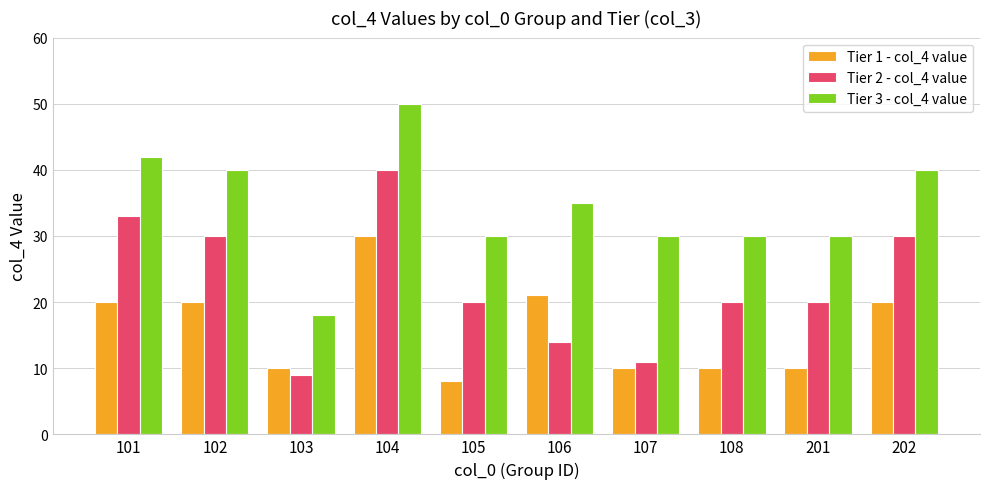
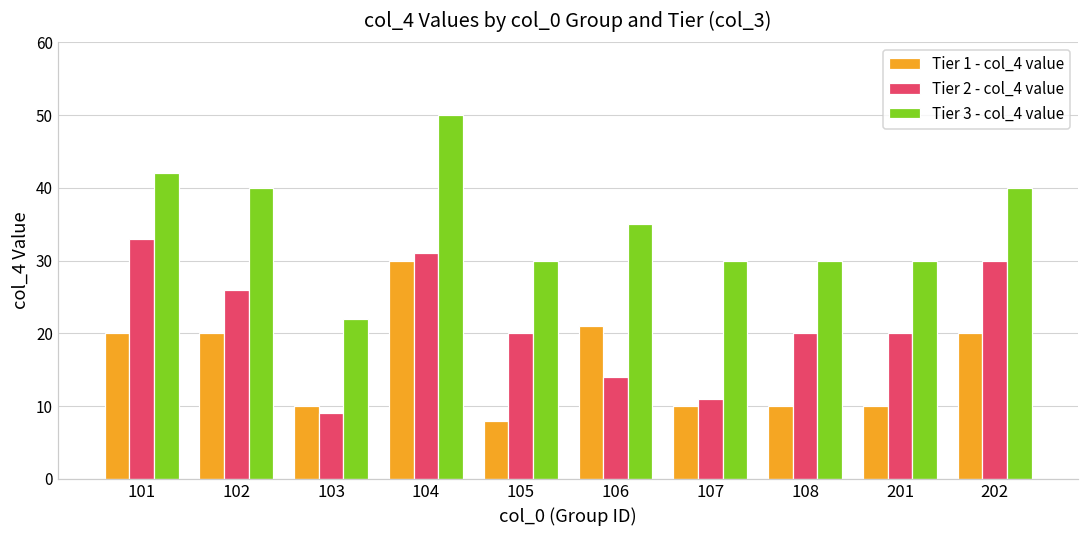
  {
    "Tier 1 - col_4 value": {
      "101": 20,
      "102": 20,
      "103": 10,
      "104": 30,
      "105": 8,
      "106": 21,
      "107": 10,
      "108": 10,
      "201": 10,
      "202": 20
    },
    "Tier 2 - col_4 value": {
      "101": 33,
-     "102": 30,
+     "102": 26,
      "103": 9,
-     "104": 40,
+     "104": 31,
      "105": 20,
      "106": 14,
      "107": 11,
      "108": 20,
      "201": 20,
      "202": 30
    },
    "Tier 3 - col_4 value": {
      "101": 42,
      "102": 40,
-     "103": 18,
+     "103": 22,
      "104": 50,
      "105": 30,
      "106": 35,
      "107": 30,
      "108": 30,
      "201": 30,
      "202": 40
    }
  }
